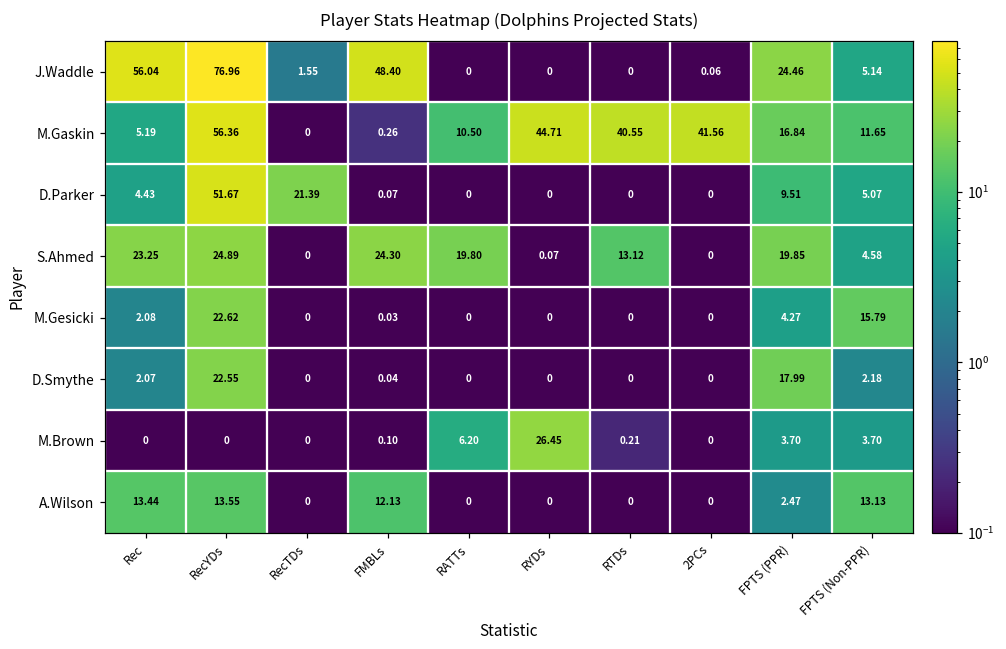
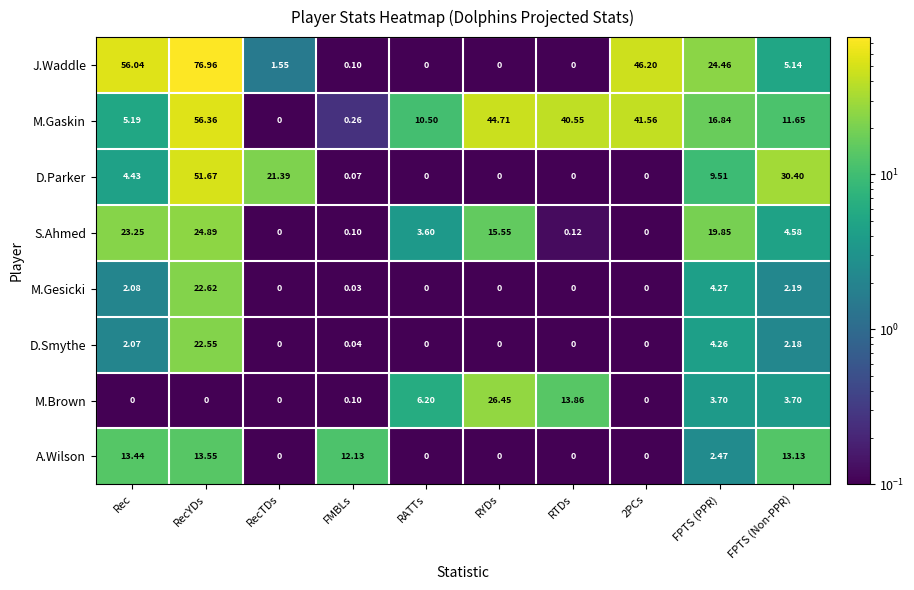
  {
    "J.Waddle": {
      "Rec": 56.04,
      "RecYDs": 76.96,
      "RecTDs": 1.55,
-     "FMBLs": 48.40,
+     "FMBLs": 0.10,
      "RATTs": 0,
      "RYDs": 0,
      "RTDs": 0,
-     "2PCs": 0.06,
+     "2PCs": 46.20,
      "FPTS (PPR)": 24.46,
      "FPTS (Non-PPR)": 5.14
    },
    "M.Gaskin": {
      "Rec": 5.19,
      "RecYDs": 56.36,
      "RecTDs": 0,
      "FMBLs": 0.26,
      "RATTs": 10.50,
      "RYDs": 44.71,
      "RTDs": 40.55,
      "2PCs": 41.56,
      "FPTS (PPR)": 16.84,
      "FPTS (Non-PPR)": 11.65
    },
    "D.Parker": {
      "Rec": 4.43,
      "RecYDs": 51.67,
      "RecTDs": 21.39,
      "FMBLs": 0.07,
      "RATTs": 0,
      "RYDs": 0,
      "RTDs": 0,
      "2PCs": 0,
      "FPTS (PPR)": 9.51,
-     "FPTS (Non-PPR)": 5.07
+     "FPTS (Non-PPR)": 30.40
    },
    "S.Ahmed": {
      "Rec": 23.25,
      "RecYDs": 24.89,
      "RecTDs": 0,
-     "FMBLs": 24.30,
-     "RATTs": 19.80,
-     "RYDs": 0.07,
-     "RTDs": 13.12,
+     "FMBLs": 0.10,
+     "RATTs": 3.60,
+     "RYDs": 15.55,
+     "RTDs": 0.12,
      "2PCs": 0,
      "FPTS (PPR)": 19.85,
      "FPTS (Non-PPR)": 4.58
    },
    "M.Gesicki": {
      "Rec": 2.08,
      "RecYDs": 22.62,
      "RecTDs": 0,
      "FMBLs": 0.03,
      "RATTs": 0,
      "RYDs": 0,
      "RTDs": 0,
      "2PCs": 0,
      "FPTS (PPR)": 4.27,
-     "FPTS (Non-PPR)": 15.79
+     "FPTS (Non-PPR)": 2.19
    },
    "D.Smythe": {
      "Rec": 2.07,
      "RecYDs": 22.55,
      "RecTDs": 0,
      "FMBLs": 0.04,
      "RATTs": 0,
      "RYDs": 0,
      "RTDs": 0,
      "2PCs": 0,
-     "FPTS (PPR)": 17.99,
+     "FPTS (PPR)": 4.26,
      "FPTS (Non-PPR)": 2.18
    },
    "M.Brown": {
      "Rec": 0,
      "RecYDs": 0,
      "RecTDs": 0,
      "FMBLs": 0.10,
      "RATTs": 6.20,
      "RYDs": 26.45,
-     "RTDs": 0.21,
+     "RTDs": 13.86,
      "2PCs": 0,
      "FPTS (PPR)": 3.70,
      "FPTS (Non-PPR)": 3.70
    },
    "A.Wilson": {
      "Rec": 13.44,
      "RecYDs": 13.55,
      "RecTDs": 0,
      "FMBLs": 12.13,
      "RATTs": 0,
      "RYDs": 0,
      "RTDs": 0,
      "2PCs": 0,
      "FPTS (PPR)": 2.47,
      "FPTS (Non-PPR)": 13.13
    }
  }
